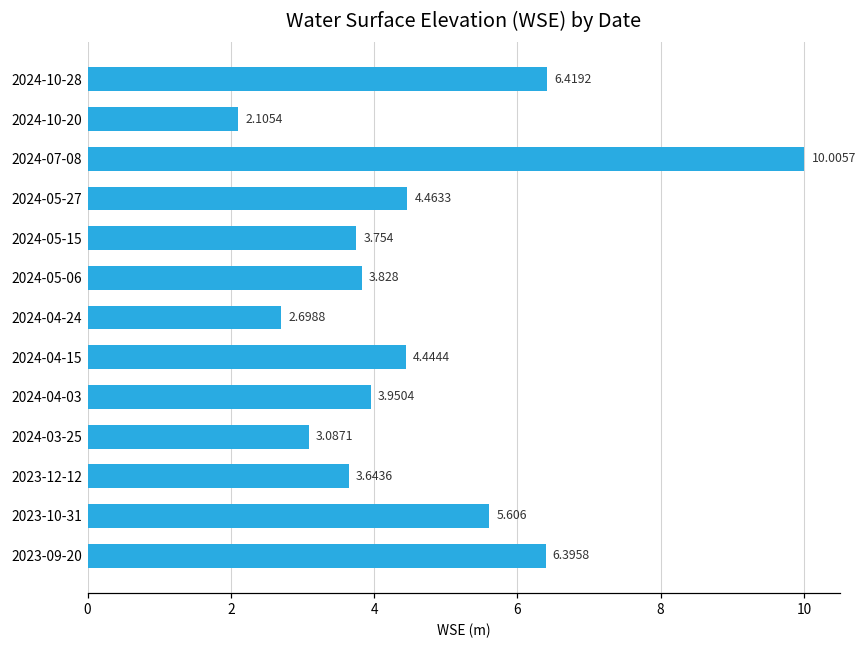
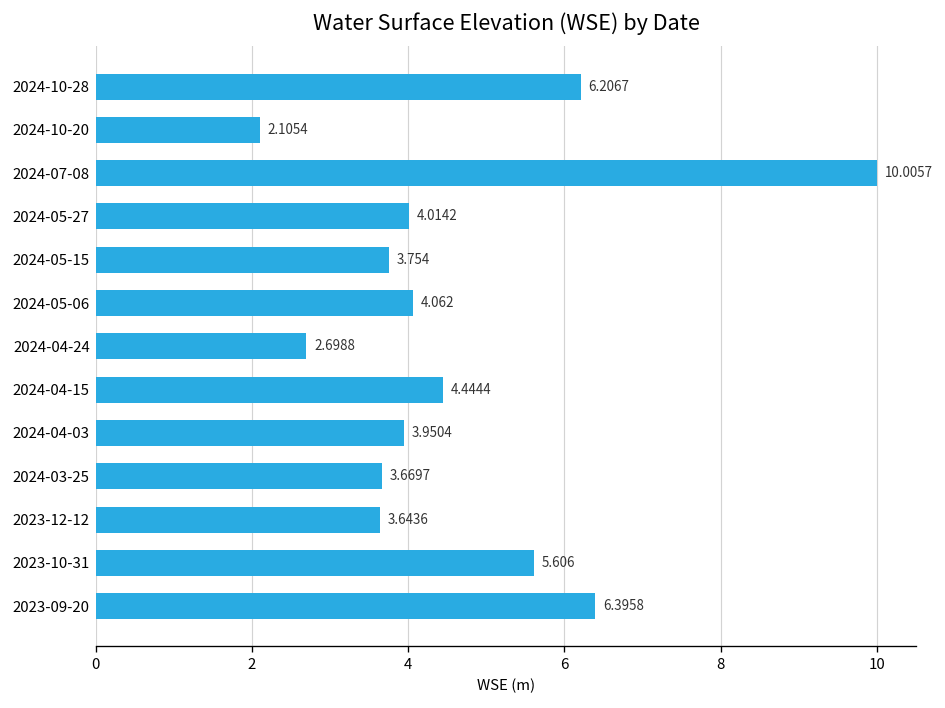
  {
-   "2024-10-28": 6.4192,
+   "2024-10-28": 6.2067,
    "2024-10-20": 2.1054,
    "2024-07-08": 10.0057,
-   "2024-05-27": 4.4633,
+   "2024-05-27": 4.0142,
    "2024-05-15": 3.754,
-   "2024-05-06": 3.828,
+   "2024-05-06": 4.062,
    "2024-04-24": 2.6988,
    "2024-04-15": 4.4444,
    "2024-04-03": 3.9504,
-   "2024-03-25": 3.0871,
+   "2024-03-25": 3.6697,
    "2023-12-12": 3.6436,
    "2023-10-31": 5.606,
    "2023-09-20": 6.3958
  }
